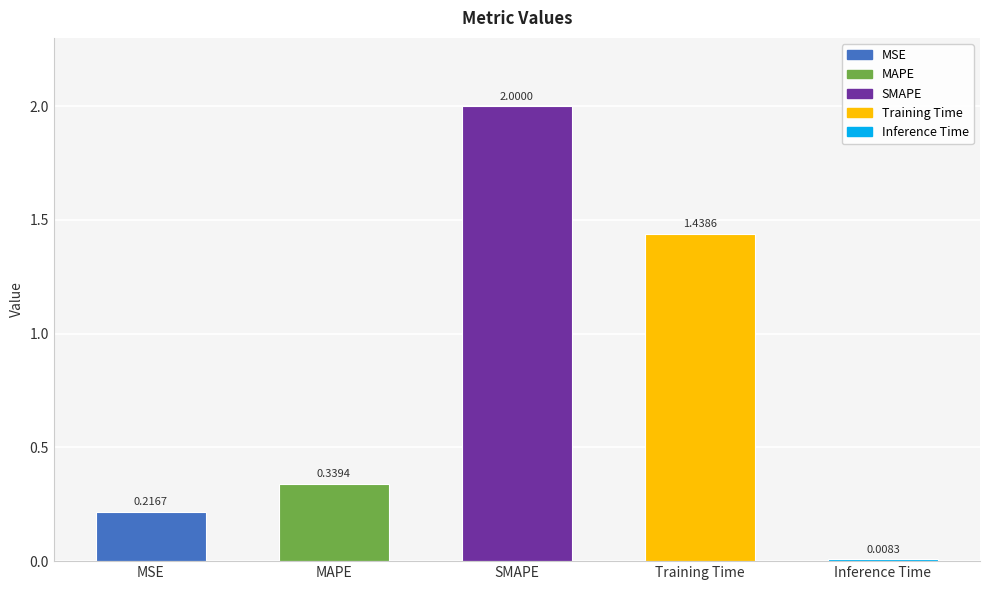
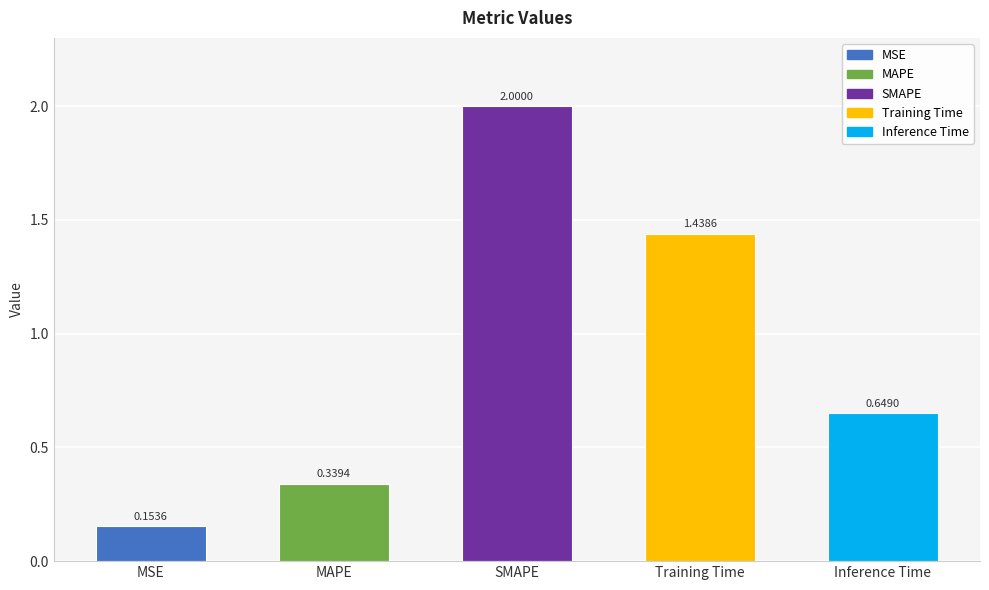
  {
-   "MSE": 0.2167,
+   "MSE": 0.1536,
    "MAPE": 0.3394,
    "SMAPE": 2.0000,
    "Training Time": 1.4386,
-   "Inference Time": 0.0083
+   "Inference Time": 0.6490
  }
